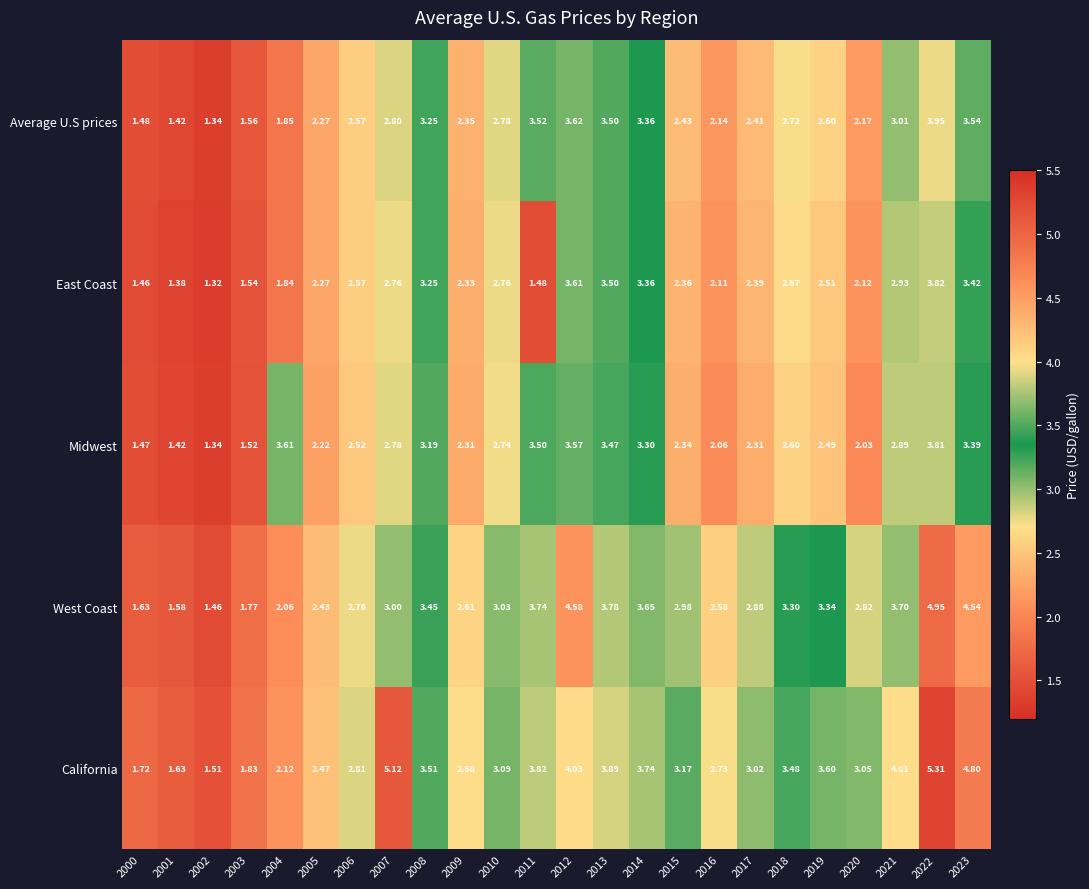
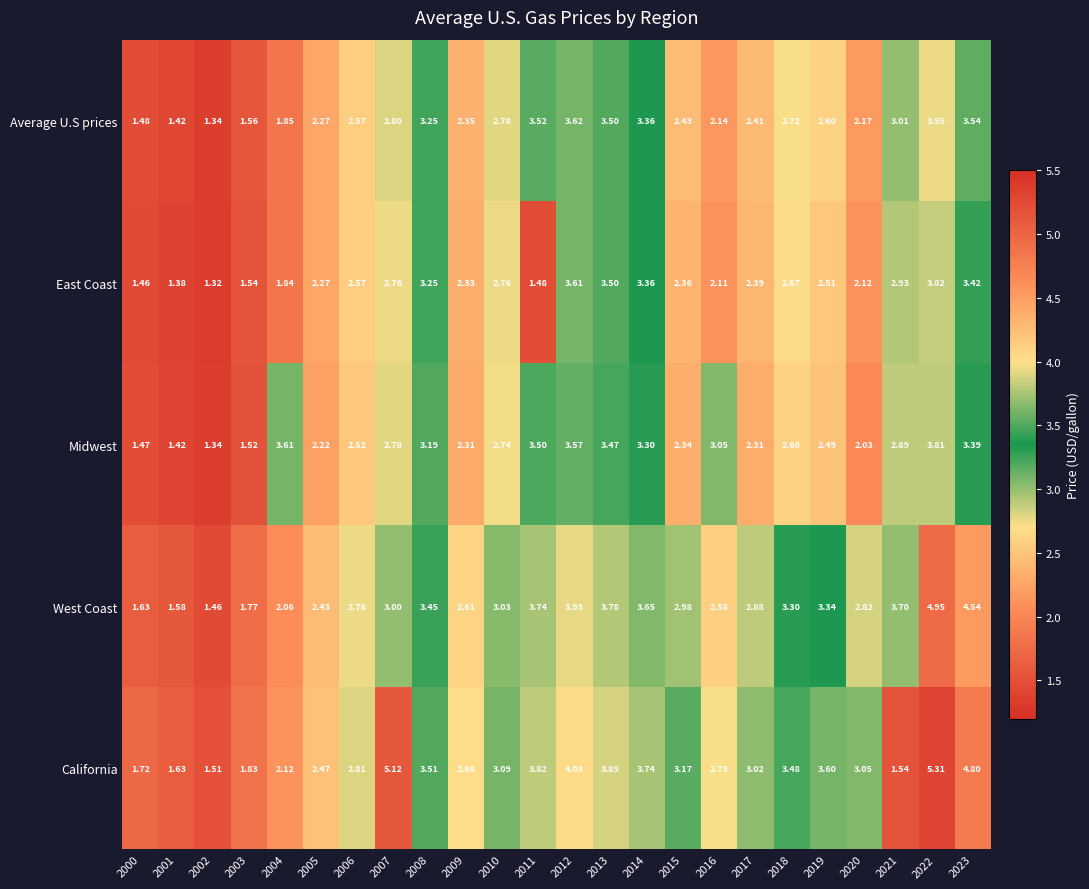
  {
    "Average U.S prices": {
      "2000": 1.48,
      "2001": 1.42,
      "2002": 1.34,
      "2003": 1.56,
      "2004": 1.85,
      "2005": 2.27,
      "2006": 2.57,
      "2007": 2.80,
      "2008": 3.25,
      "2009": 2.35,
      "2010": 2.78,
      "2011": 3.52,
      "2012": 3.62,
      "2013": 3.50,
      "2014": 3.36,
      "2015": 2.43,
      "2016": 2.14,
      "2017": 2.41,
      "2018": 2.72,
      "2019": 2.60,
      "2020": 2.17,
      "2021": 3.01,
      "2022": 3.95,
      "2023": 3.54
    },
    "East Coast": {
      "2000": 1.46,
      "2001": 1.38,
      "2002": 1.32,
      "2003": 1.54,
      "2004": 1.84,
      "2005": 2.27,
      "2006": 2.57,
      "2007": 2.76,
      "2008": 3.25,
      "2009": 2.33,
      "2010": 2.76,
      "2011": 1.48,
      "2012": 3.61,
      "2013": 3.50,
      "2014": 3.36,
      "2015": 2.36,
      "2016": 2.11,
      "2017": 2.39,
      "2018": 2.67,
      "2019": 2.51,
      "2020": 2.12,
      "2021": 2.93,
      "2022": 3.82,
      "2023": 3.42
    },
    "Midwest": {
      "2000": 1.47,
      "2001": 1.42,
      "2002": 1.34,
      "2003": 1.52,
      "2004": 3.61,
      "2005": 2.22,
      "2006": 2.52,
      "2007": 2.78,
      "2008": 3.19,
      "2009": 2.31,
      "2010": 2.74,
      "2011": 3.50,
      "2012": 3.57,
      "2013": 3.47,
      "2014": 3.30,
      "2015": 2.34,
-     "2016": 2.06,
+     "2016": 3.05,
      "2017": 2.31,
      "2018": 2.60,
      "2019": 2.49,
      "2020": 2.03,
      "2021": 2.89,
      "2022": 3.81,
      "2023": 3.39
    },
    "West Coast": {
      "2000": 1.63,
      "2001": 1.58,
      "2002": 1.46,
      "2003": 1.77,
      "2004": 2.06,
      "2005": 2.43,
      "2006": 2.76,
      "2007": 3.00,
      "2008": 3.45,
      "2009": 2.61,
      "2010": 3.03,
      "2011": 3.74,
-     "2012": 4.58,
+     "2012": 3.93,
      "2013": 3.78,
      "2014": 3.65,
      "2015": 2.98,
      "2016": 2.58,
      "2017": 2.88,
      "2018": 3.30,
      "2019": 3.34,
      "2020": 2.82,
      "2021": 3.70,
      "2022": 4.95,
      "2023": 4.54
    },
    "California": {
      "2000": 1.72,
      "2001": 1.63,
      "2002": 1.51,
      "2003": 1.83,
      "2004": 2.12,
      "2005": 2.47,
      "2006": 2.81,
      "2007": 5.12,
      "2008": 3.51,
      "2009": 2.68,
      "2010": 3.09,
      "2011": 3.82,
      "2012": 4.03,
      "2013": 3.89,
      "2014": 3.74,
      "2015": 3.17,
      "2016": 2.73,
      "2017": 3.02,
      "2018": 3.48,
      "2019": 3.60,
      "2020": 3.05,
-     "2021": 4.01,
+     "2021": 1.54,
      "2022": 5.31,
      "2023": 4.80
    }
  }
